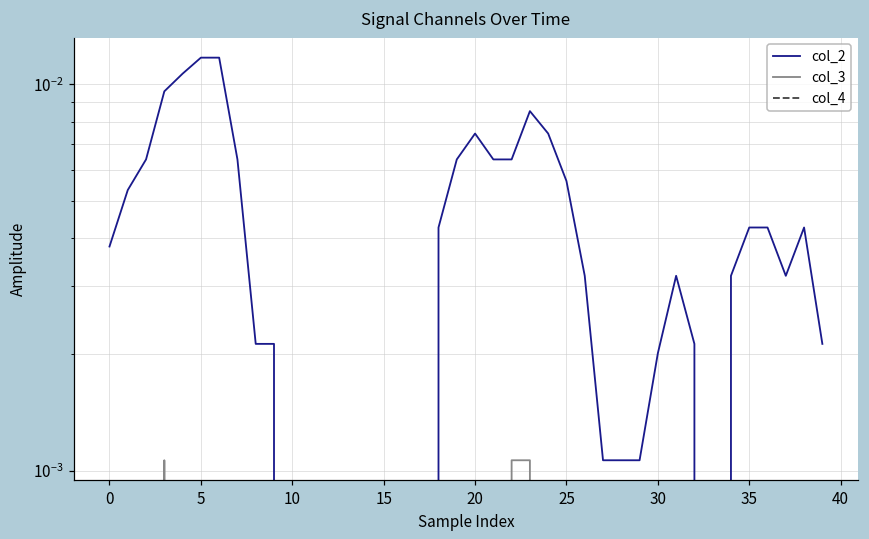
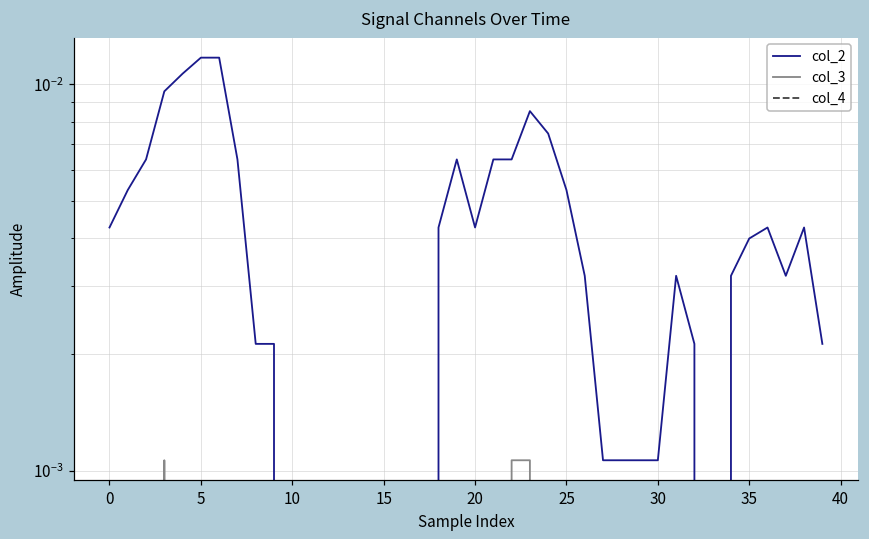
  {
    "col_2": {
-     "0": 0.0038,
+     "0": 0.0043,
      "5": 0.0117,
-     "20": 0.0075,
-     "25": 0.0056,
-     "30": 0.0020,
-     "35": 0.0043
+     "20": 0.0043,
+     "25": 0.0053,
+     "30": 0.00107,
+     "35": 0.0040
    }
  }
